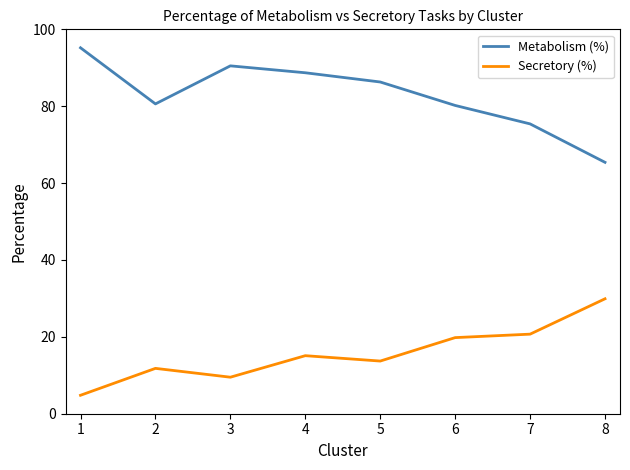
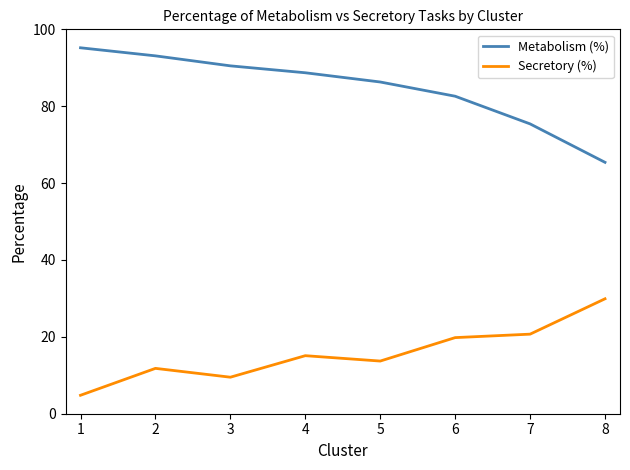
  {
    "Metabolism (%)": {
      "1": 95,
-     "2": 81,
+     "2": 93,
      "3": 91,
      "4": 89,
      "5": 86,
-     "6": 80,
+     "6": 83,
      "7": 75,
      "8": 65
    },
    "Secretory (%)": {
      "1": 5,
      "2": 12,
      "3": 10,
      "4": 15,
      "5": 14,
      "6": 20,
      "7": 21,
      "8": 30
    }
  }
